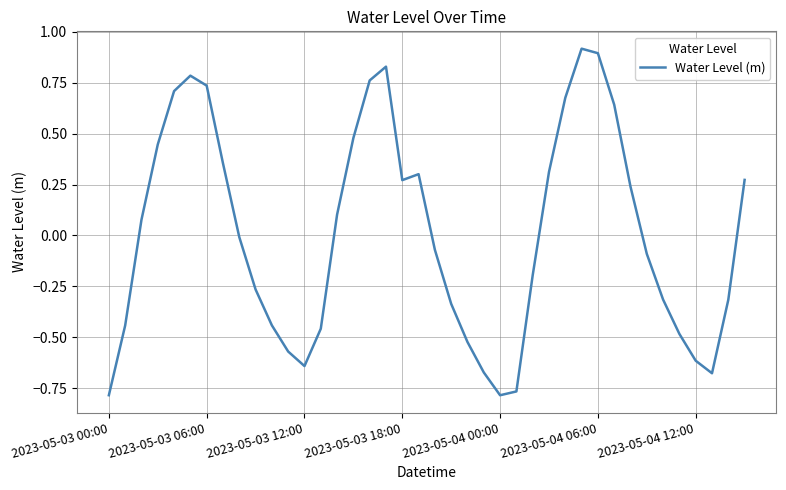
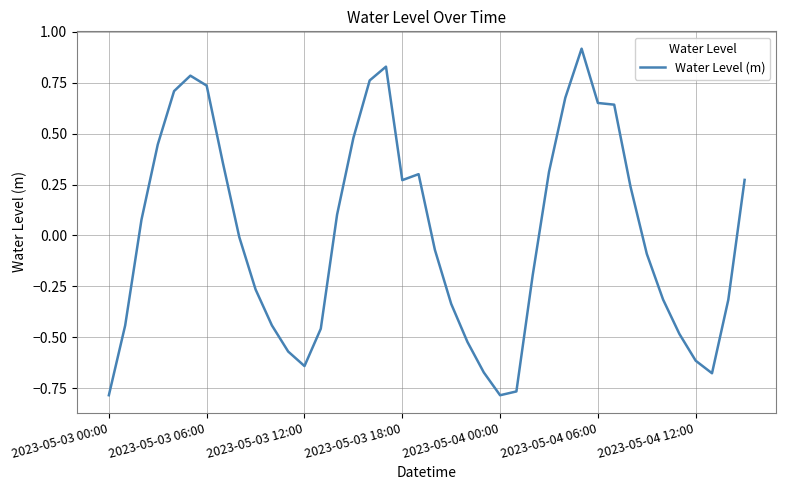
  {
    "2023-05-03 00:00": -0.78,
    "2023-05-03 06:00": 0.74,
    "2023-05-03 12:00": -0.64,
    "2023-05-03 18:00": 0.27,
    "2023-05-04 00:00": -0.78,
-   "2023-05-04 06:00": 0.90,
+   "2023-05-04 06:00": 0.65,
    "2023-05-04 12:00": -0.62
  }
